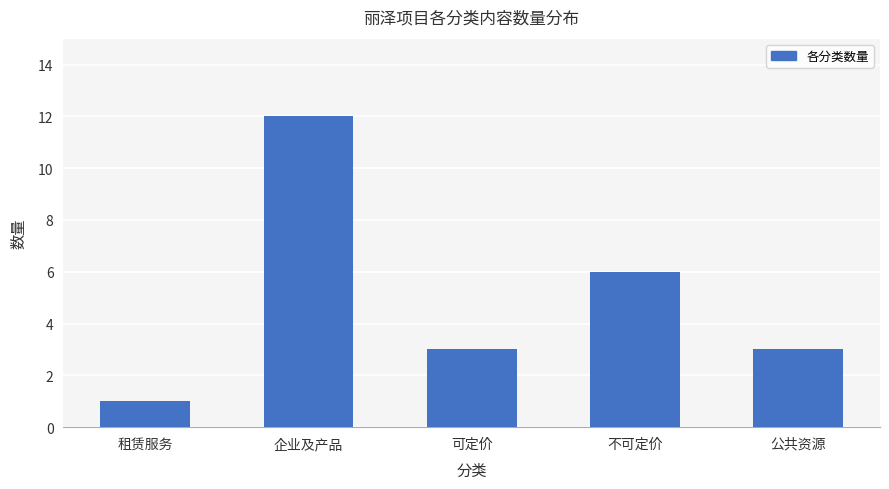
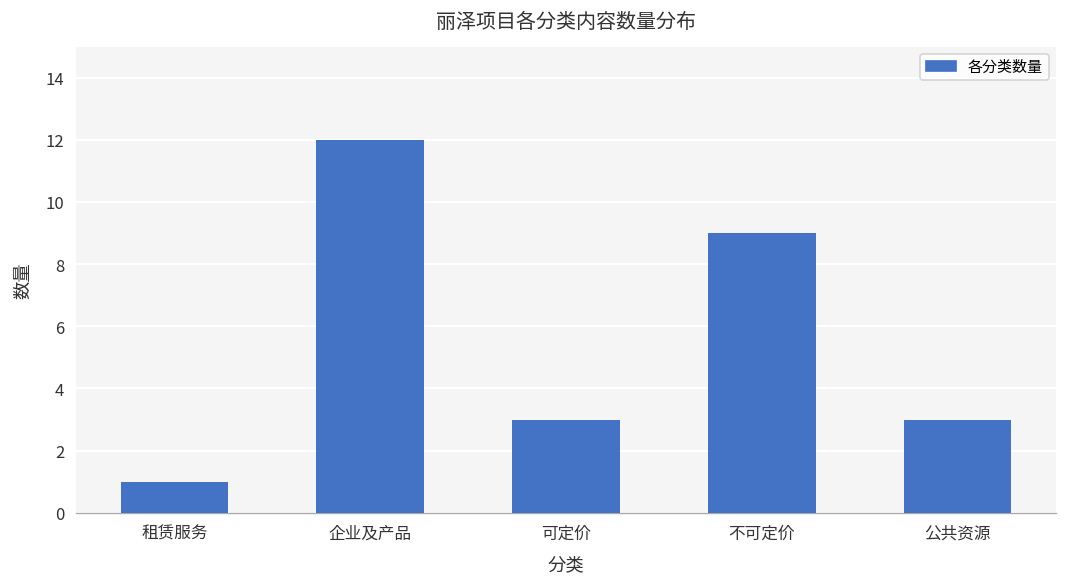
  {
    "租赁服务": 1,
    "企业及产品": 12,
    "可定价": 3,
-   "不可定价": 6,
+   "不可定价": 9,
    "公共资源": 3
  }
